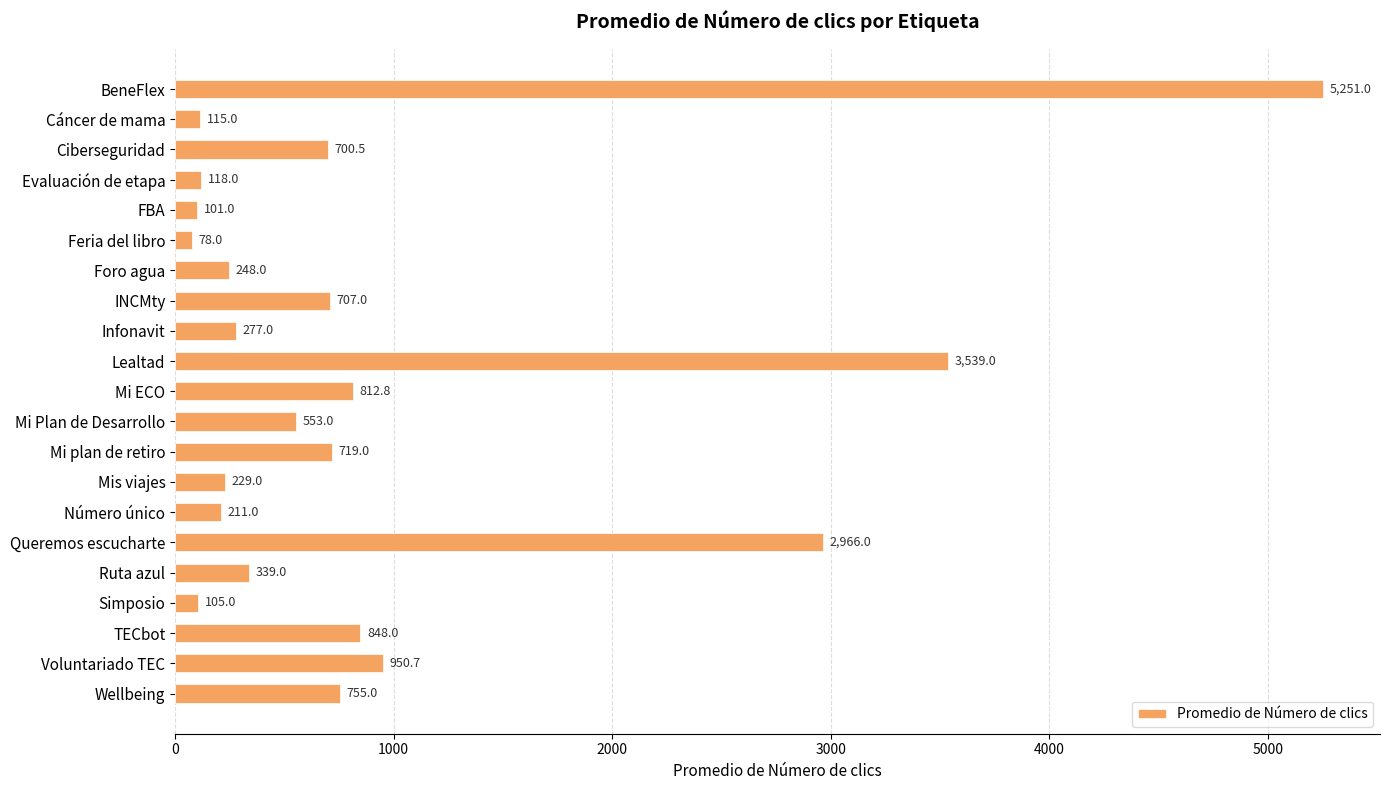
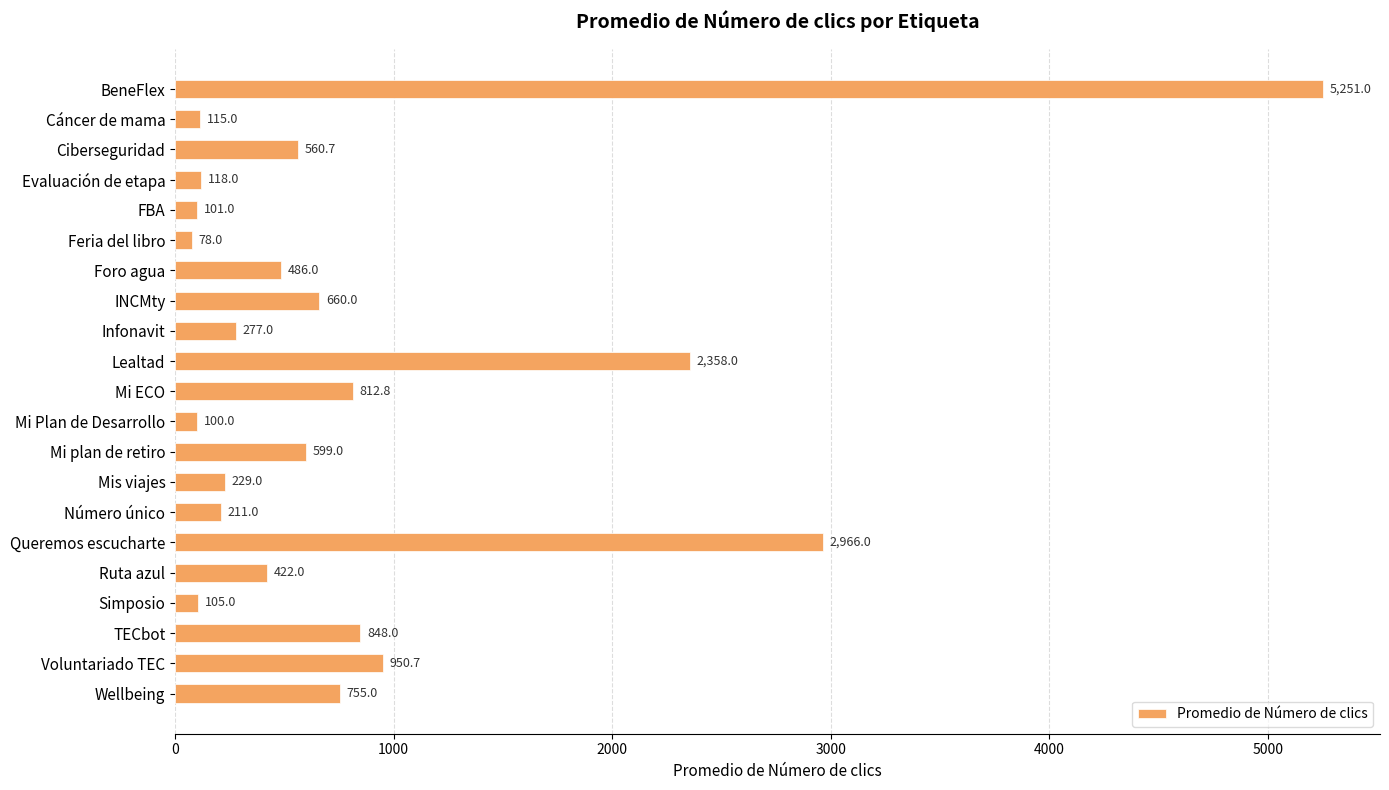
  {
    "BeneFlex": "5,251.0",
    "Cáncer de mama": "115.0",
-   "Ciberseguridad": "700.5",
+   "Ciberseguridad": "560.7",
    "Evaluación de etapa": "118.0",
    "FBA": "101.0",
    "Feria del libro": "78.0",
-   "Foro agua": "248.0",
-   "INCMty": "707.0",
+   "Foro agua": "486.0",
+   "INCMty": "660.0",
    "Infonavit": "277.0",
-   "Lealtad": "3,539.0",
+   "Lealtad": "2,358.0",
    "Mi ECO": "812.8",
-   "Mi Plan de Desarrollo": "553.0",
-   "Mi plan de retiro": "719.0",
+   "Mi Plan de Desarrollo": "100.0",
+   "Mi plan de retiro": "599.0",
    "Mis viajes": "229.0",
    "Número único": "211.0",
    "Queremos escucharte": "2,966.0",
-   "Ruta azul": "339.0",
+   "Ruta azul": "422.0",
    "Simposio": "105.0",
    "TECbot": "848.0",
    "Voluntariado TEC": "950.7",
    "Wellbeing": "755.0"
  }
